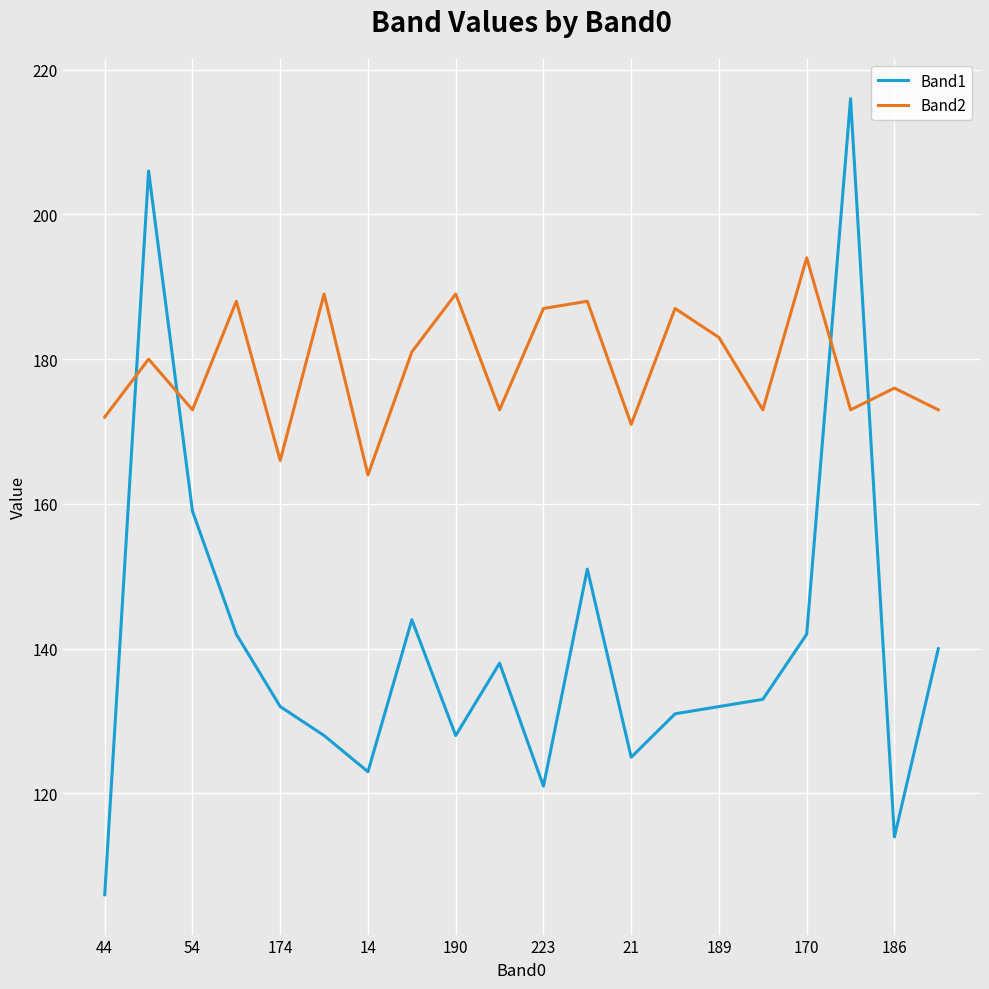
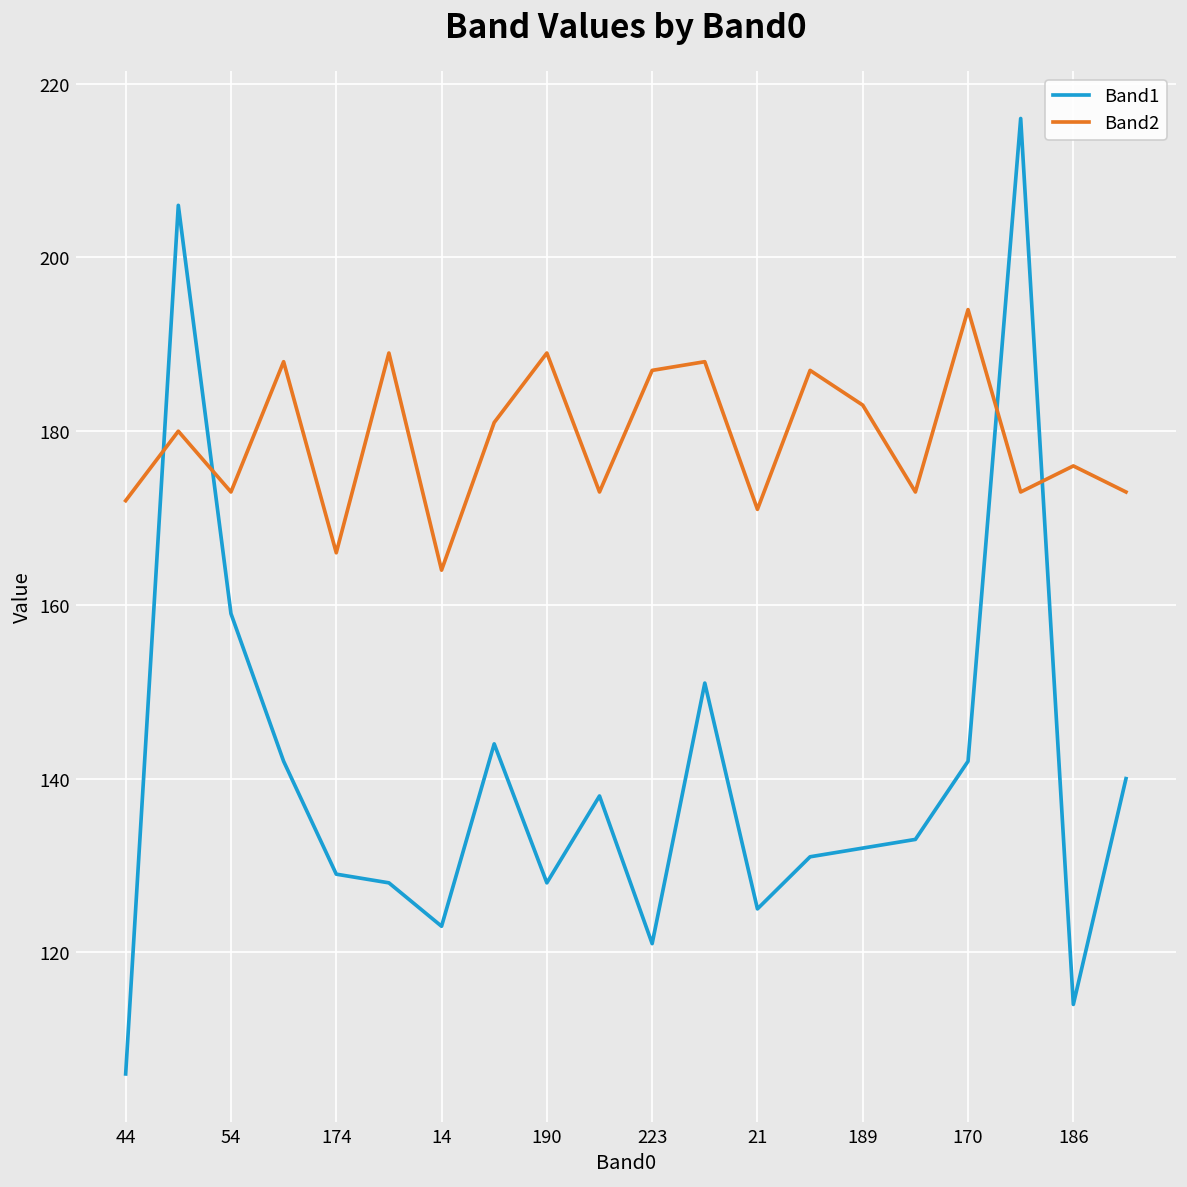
  {
    "Band1": {
      "44": 106,
      "54": 159,
-     "174": 132,
+     "174": 129,
      "14": 123,
      "190": 128,
      "223": 121,
      "21": 125,
      "189": 132,
      "170": 142,
      "186": 114
    },
    "Band2": {
      "44": 172,
      "54": 173,
      "174": 166,
      "14": 164,
      "190": 189,
      "223": 187,
      "21": 171,
      "189": 183,
      "170": 194,
      "186": 176
    }
  }
